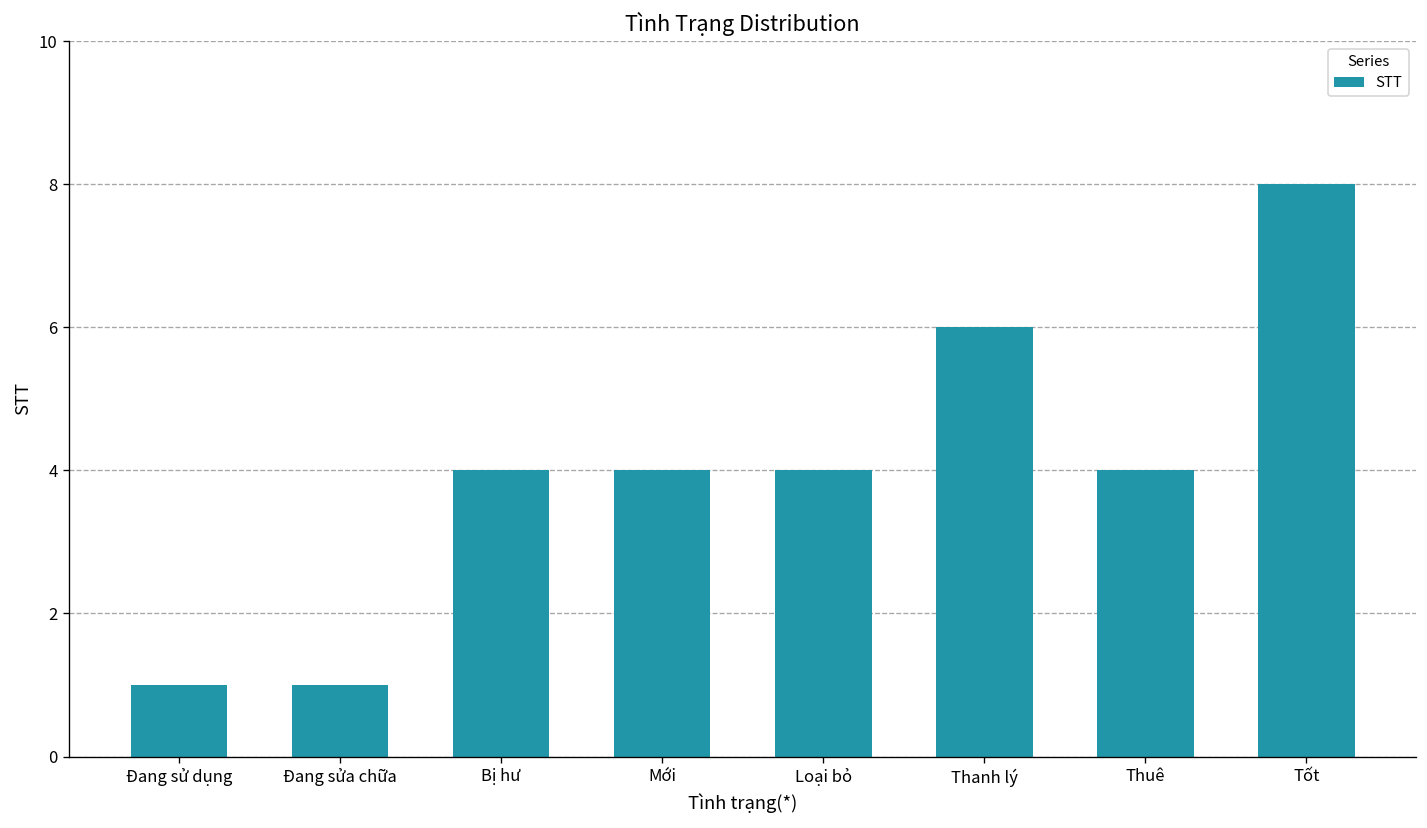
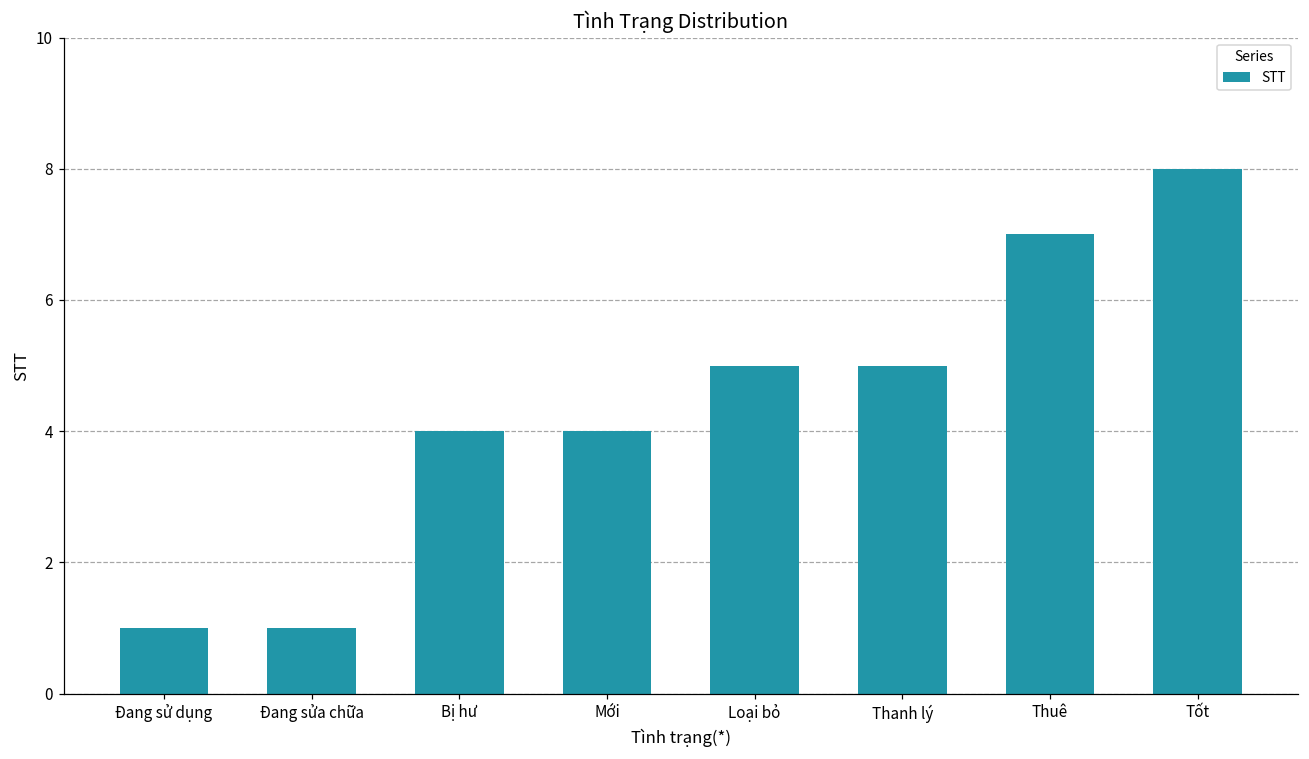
  {
    "Đang sử dụng": 1,
    "Đang sửa chữa": 1,
    "Bị hư": 4,
    "Mới": 4,
-   "Loại bỏ": 4,
-   "Thanh lý": 6,
-   "Thuê": 4,
+   "Loại bỏ": 5,
+   "Thanh lý": 5,
+   "Thuê": 7,
    "Tốt": 8
  }
